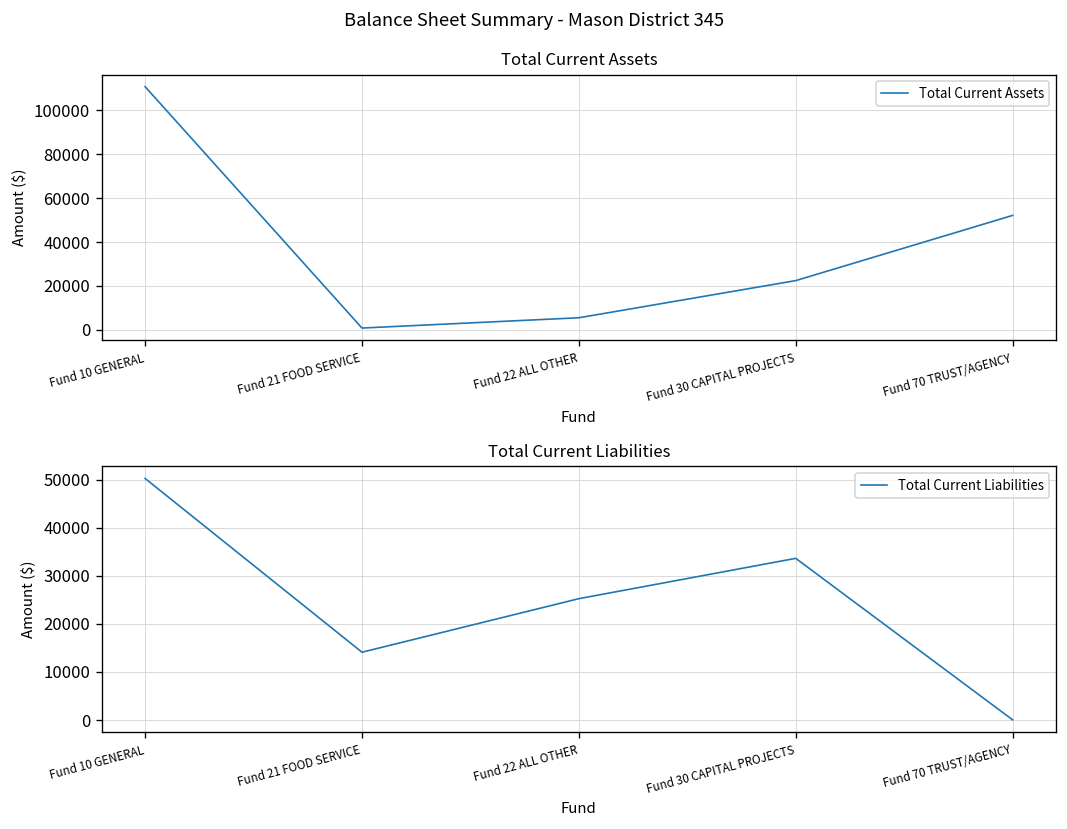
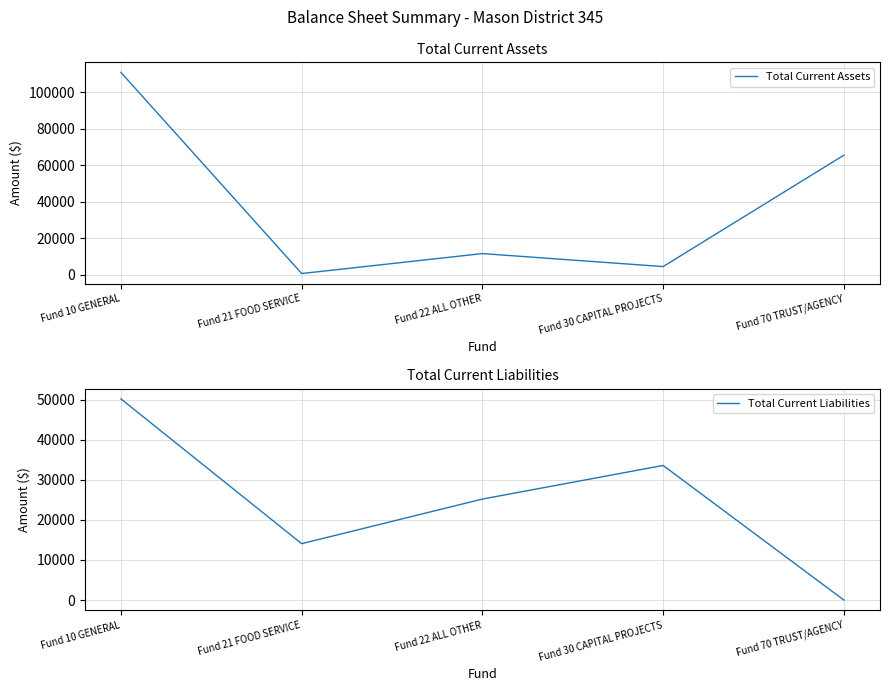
  {
    "Total Current Assets": {
      "Fund 10 GENERAL": 111000,
      "Fund 21 FOOD SERVICE": 1000,
-     "Fund 22 ALL OTHER": 5000,
-     "Fund 30 CAPITAL PROJECTS": 22000,
-     "Fund 70 TRUST/AGENCY": 52000
+     "Fund 22 ALL OTHER": 12000,
+     "Fund 30 CAPITAL PROJECTS": 4000,
+     "Fund 70 TRUST/AGENCY": 65000
    },
    "Total Current Liabilities": {
      "Fund 10 GENERAL": 50000,
      "Fund 21 FOOD SERVICE": 14000,
      "Fund 22 ALL OTHER": 25000,
      "Fund 30 CAPITAL PROJECTS": 34000,
      "Fund 70 TRUST/AGENCY": 0
    }
  }
